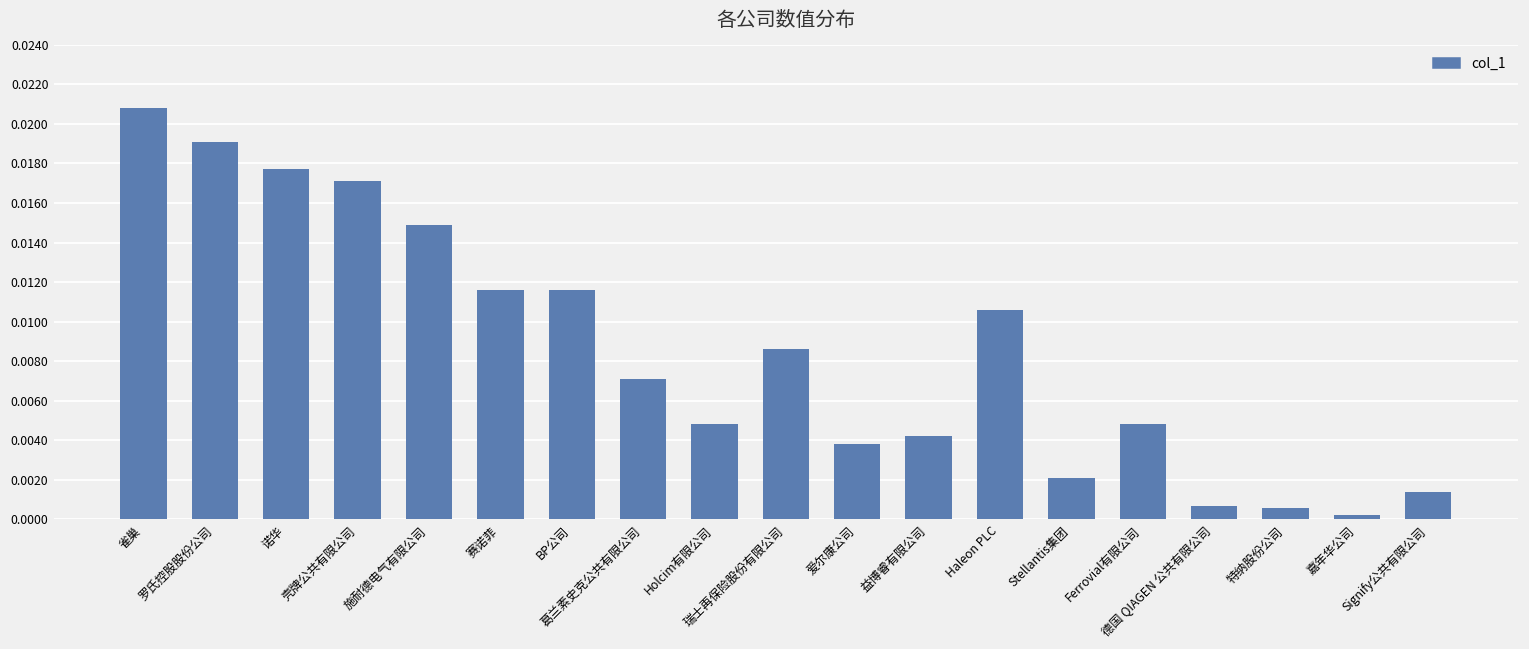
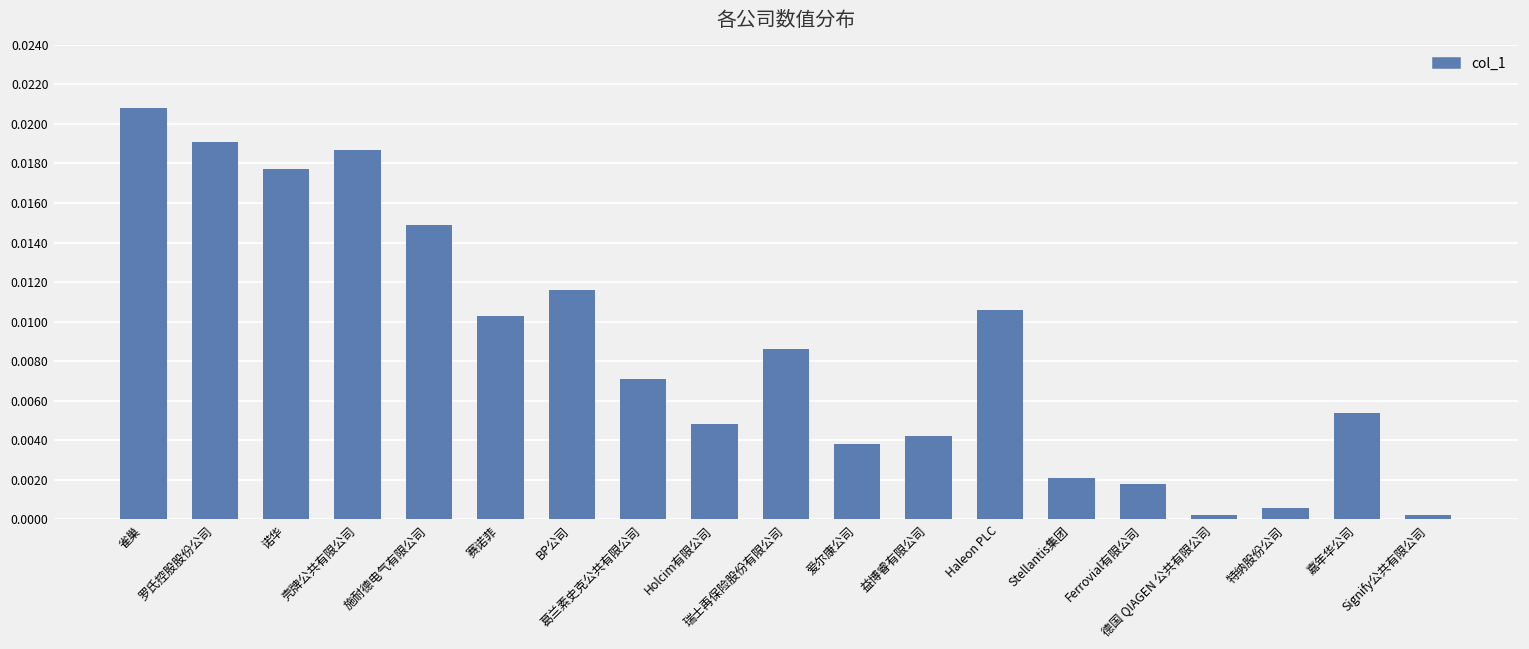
  {
    "雀巢": 0.0208,
    "罗氏控股股份公司": 0.0191,
    "诺华": 0.0177,
-   "壳牌公共有限公司": 0.0171,
+   "壳牌公共有限公司": 0.0187,
    "施耐德电气有限公司": 0.0149,
-   "赛诺菲": 0.0116,
+   "赛诺菲": 0.0103,
    "BP公司": 0.0116,
    "葛兰素史克公共有限公司": 0.0071,
    "Holcim有限公司": 0.0048,
    "瑞士再保险股份有限公司": 0.0086,
    "爱尔康公司": 0.0038,
    "益博睿有限公司": 0.0042,
    "Haleon PLC": 0.0106,
    "Stellantis集团": 0.0021,
-   "Ferrovial有限公司": 0.0048,
-   "德国 QIAGEN 公共有限公司": 0.0007,
+   "Ferrovial有限公司": 0.0018,
+   "德国 QIAGEN 公共有限公司": 0.0002,
    "特纳股份公司": 0.0006,
-   "嘉年华公司": 0.0002,
-   "Signify公共有限公司": 0.0014
+   "嘉年华公司": 0.0054,
+   "Signify公共有限公司": 0.0002
  }
